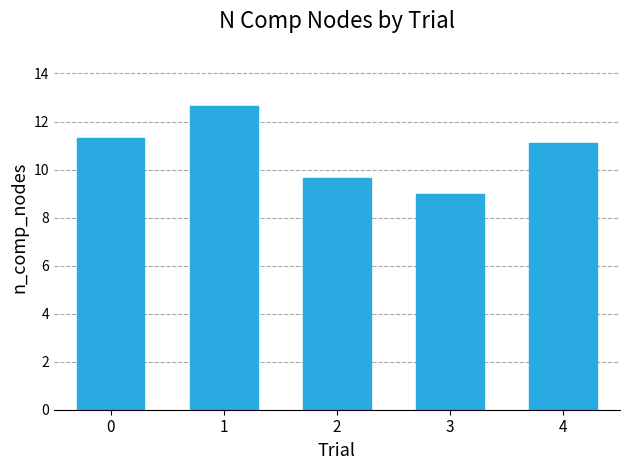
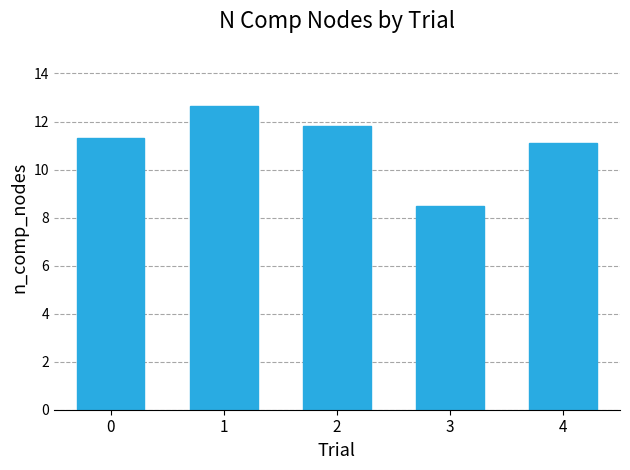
  {
    "0": 11.3,
    "1": 12.7,
-   "2": 9.7,
-   "3": 9.0,
+   "2": 11.8,
+   "3": 8.5,
    "4": 11.1
  }
